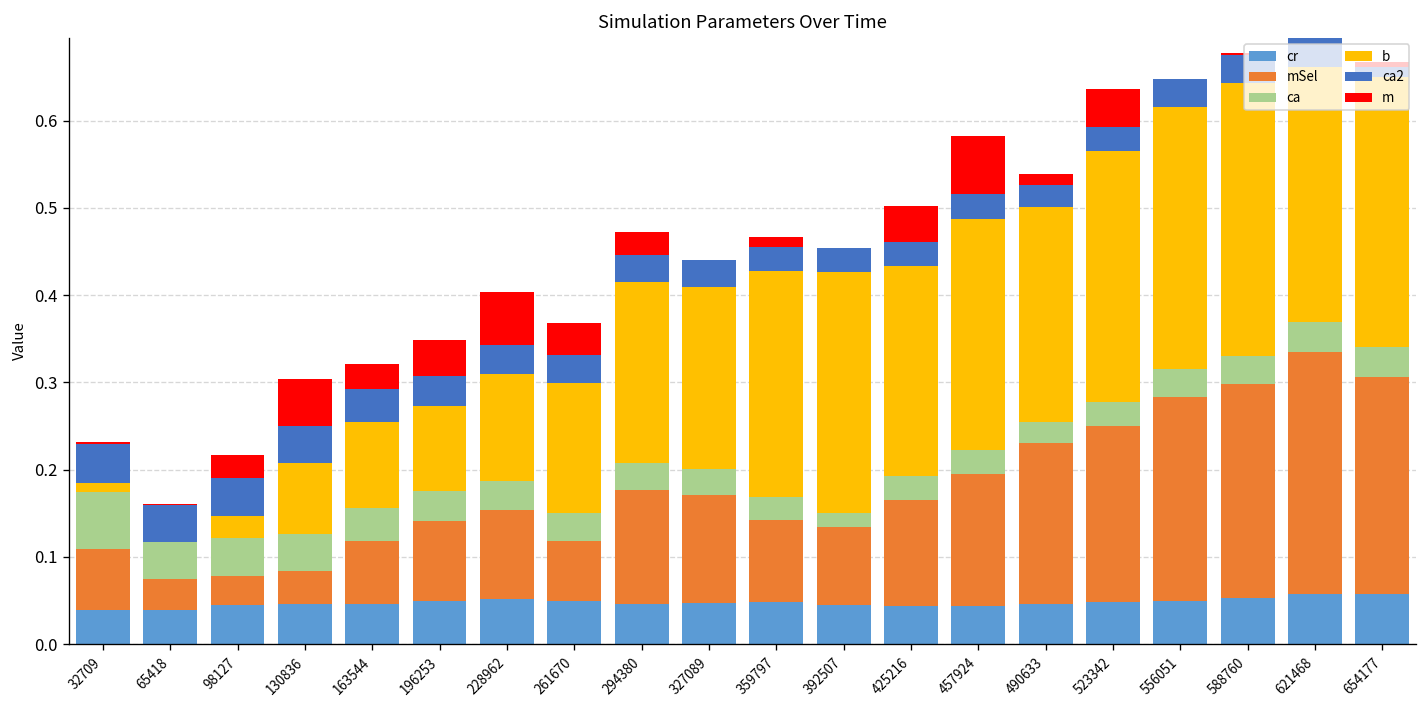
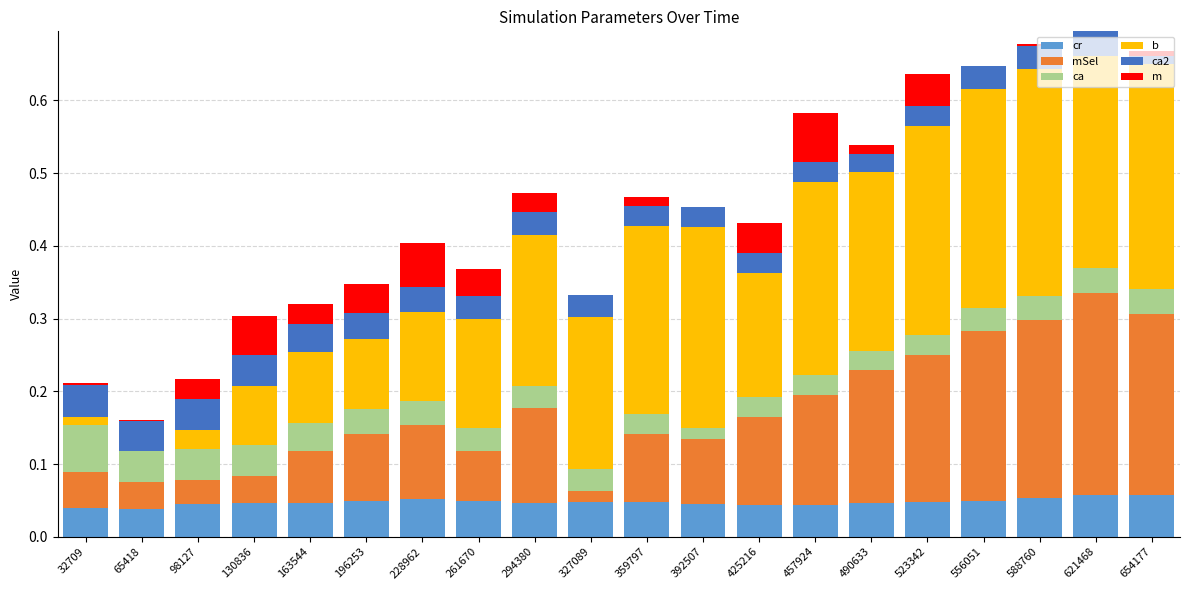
  {
    "mSel": {
-     "32709": 0.07,
+     "32709": 0.05,
      "65418": 0.04,
      "98127": 0.03,
      "130836": 0.04,
      "163544": 0.07,
      "196253": 0.09,
      "228962": 0.10,
      "261670": 0.07,
      "294380": 0.13,
-     "327089": 0.12,
+     "327089": 0.02,
      "359797": 0.09,
      "392507": 0.09,
      "425216": 0.12,
      "457924": 0.15,
      "490633": 0.18,
      "523342": 0.20,
      "556051": 0.23,
      "588760": 0.25,
      "621468": 0.28,
      "654177": 0.25
    },
    "ca": {
      "32709": 0.07,
      "65418": 0.04,
      "98127": 0.04,
      "130836": 0.04,
      "163544": 0.04,
      "196253": 0.03,
      "228962": 0.03,
      "261670": 0.03,
      "294380": 0.03,
      "327089": 0.03,
      "359797": 0.03,
      "392507": 0.02,
      "425216": 0.03,
      "457924": 0.03,
      "490633": 0.03,
      "523342": 0.03,
      "556051": 0.03,
      "588760": 0.03,
      "621468": 0.03,
      "654177": 0.03
    },
    "b": {
      "32709": 0.01,
      "65418": 0.00,
      "98127": 0.02,
      "130836": 0.08,
      "163544": 0.10,
      "196253": 0.10,
      "228962": 0.12,
      "261670": 0.15,
      "294380": 0.21,
      "327089": 0.21,
      "359797": 0.26,
      "392507": 0.28,
-     "425216": 0.24,
+     "425216": 0.17,
      "457924": 0.27,
      "490633": 0.25,
      "523342": 0.29,
      "556051": 0.30
    },
    "m": {
      "98127": 0.03,
      "130836": 0.05,
      "163544": 0.03,
      "196253": 0.04,
      "228962": 0.06,
      "261670": 0.04,
      "294380": 0.03,
      "327089": 0.00,
      "359797": 0.01,
      "392507": 0.00,
      "425216": 0.04,
      "457924": 0.07,
      "490633": 0.01,
      "523342": 0.04,
      "556051": 0.00,
      "621468": 0.00
    }
  }
